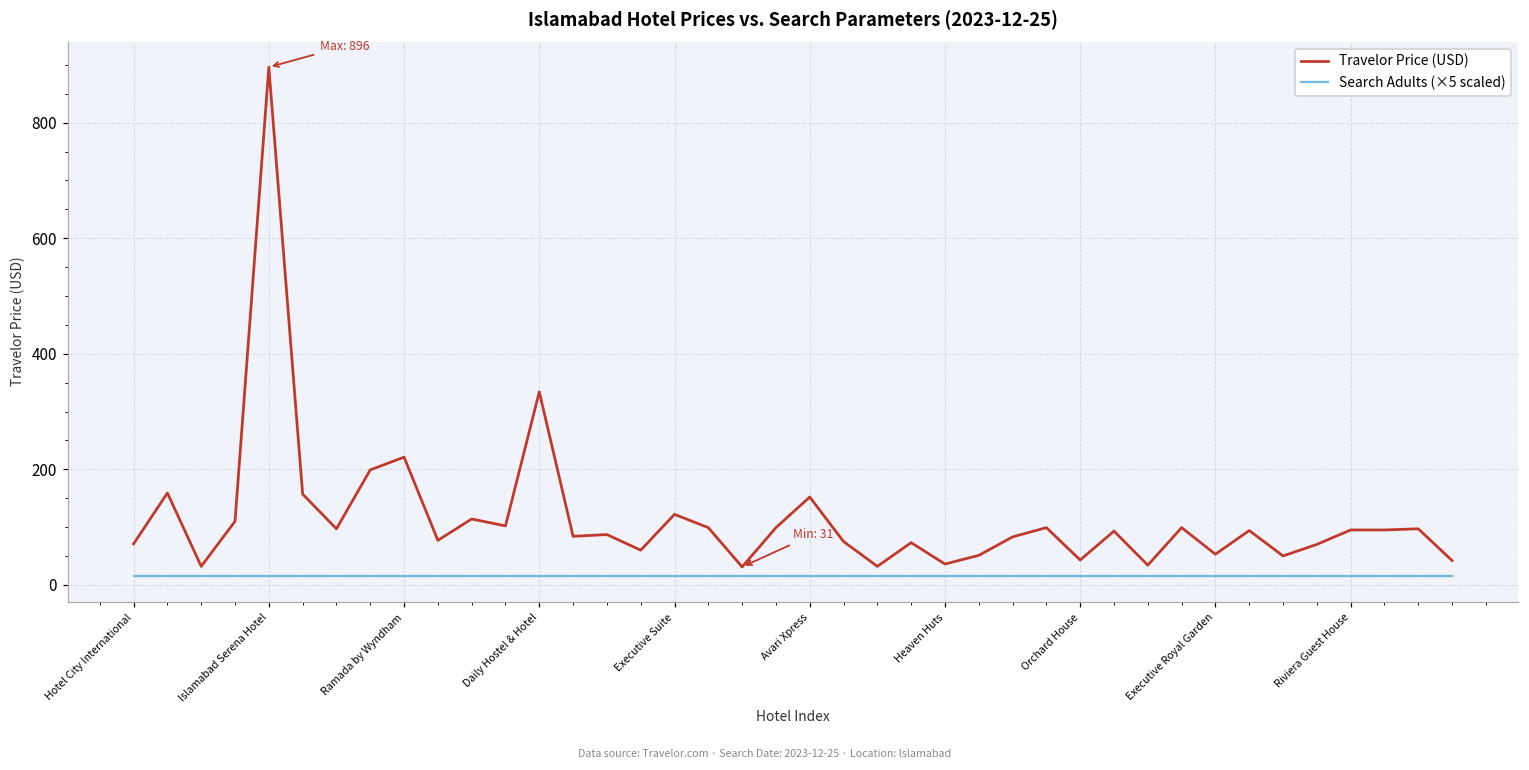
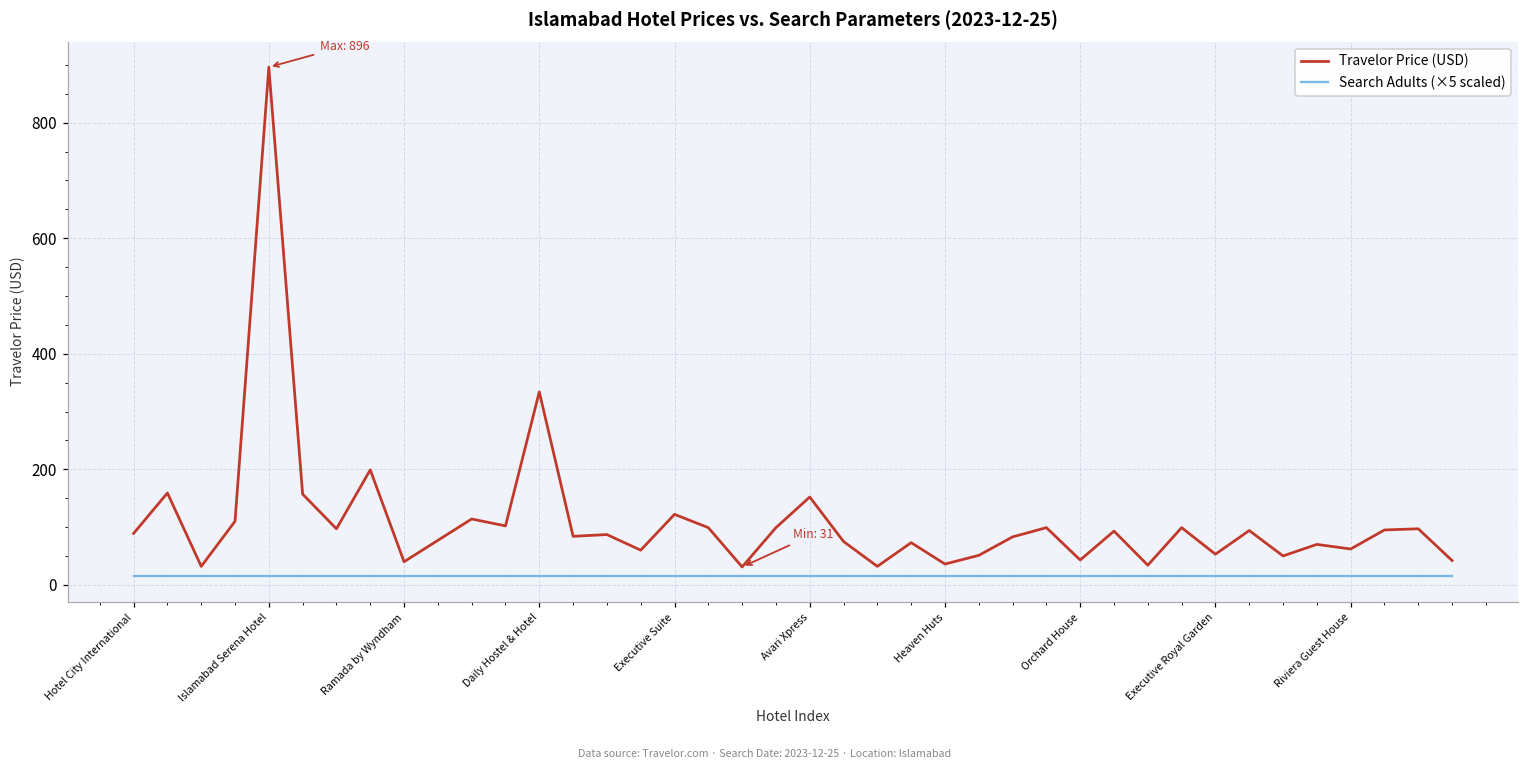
  {
    "Travelor Price (USD)": {
-     "Hotel City International": 70,
-     "Ramada by Wyndham": 220,
+     "Hotel City International": 90,
+     "Ramada by Wyndham": 40,
      "Daily Hostel & Hotel": 330,
      "Executive Suite": 120,
      "Avari Xpress": 150,
      "Heaven Huts": 40,
      "Orchard House": 40,
      "Executive Royal Garden": 50,
-     "Riviera Guest House": 100
+     "Riviera Guest House": 60
    },
    "Search Adults (×5 scaled)": {
      "Hotel City International": 20,
      "Islamabad Serena Hotel": 20,
      "Ramada by Wyndham": 20,
      "Daily Hostel & Hotel": 20,
      "Executive Suite": 20,
      "Avari Xpress": 20,
      "Heaven Huts": 20,
      "Orchard House": 20,
      "Executive Royal Garden": 20,
      "Riviera Guest House": 20
    }
  }
